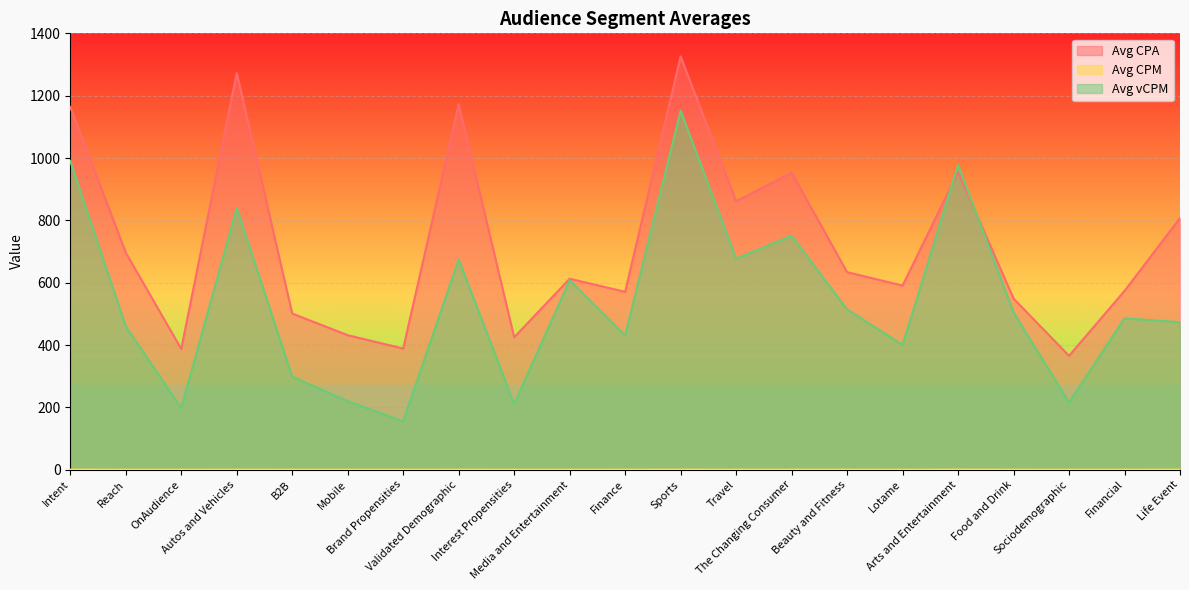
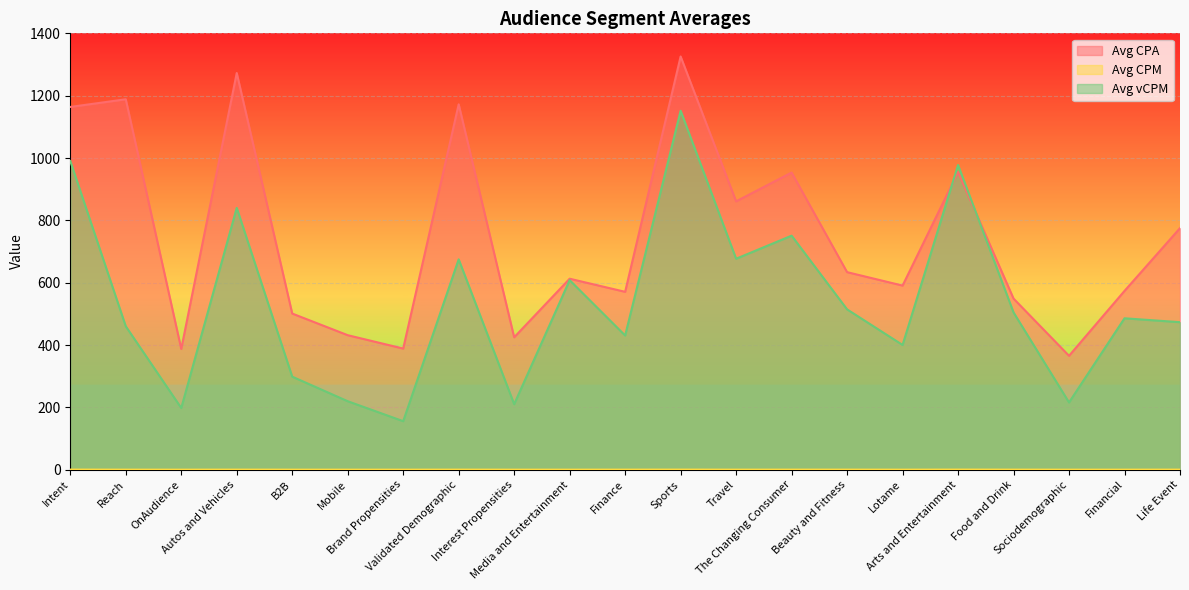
  {
    "Avg CPA": {
      "Intent": 1160,
-     "Reach": 700,
+     "Reach": 1190,
      "OnAudience": 390,
      "Autos and Vehicles": 1270,
      "B2B": 500,
      "Mobile": 430,
      "Brand Propensities": 390,
      "Validated Demographic": 1170,
      "Interest Propensities": 420,
      "Finance": 570,
      "Sports": 1330,
      "Travel": 860,
      "The Changing Consumer": 950,
      "Beauty and Fitness": 630,
      "Lotame": 590,
      "Arts and Entertainment": 960,
      "Food and Drink": 550,
      "Sociodemographic": 370,
      "Financial": 570,
-     "Life Event": 810
+     "Life Event": 780
    },
    "Avg CPM": {
      "Intent": 0,
      "Reach": 0,
      "OnAudience": 0,
      "Autos and Vehicles": 0,
      "B2B": 0,
      "Mobile": 0,
      "Brand Propensities": 0,
      "Validated Demographic": 0,
      "Interest Propensities": 0,
      "Media and Entertainment": 0,
      "Finance": 0,
      "Sports": 0,
      "Travel": 0,
      "The Changing Consumer": 0,
      "Beauty and Fitness": 0,
      "Lotame": 0,
      "Arts and Entertainment": 0,
      "Food and Drink": 0,
      "Sociodemographic": 0,
      "Financial": 0,
      "Life Event": 0
    },
    "Avg vCPM": {
      "Intent": 990,
      "Reach": 460,
      "OnAudience": 200,
      "Autos and Vehicles": 840,
      "B2B": 300,
      "Mobile": 220,
      "Brand Propensities": 160,
      "Validated Demographic": 670,
      "Interest Propensities": 210,
      "Finance": 430,
      "Sports": 1150,
      "Travel": 680,
      "The Changing Consumer": 750,
      "Beauty and Fitness": 510,
      "Lotame": 400,
      "Arts and Entertainment": 980,
      "Food and Drink": 500,
      "Sociodemographic": 220,
      "Financial": 490,
      "Life Event": 470
    }
  }
